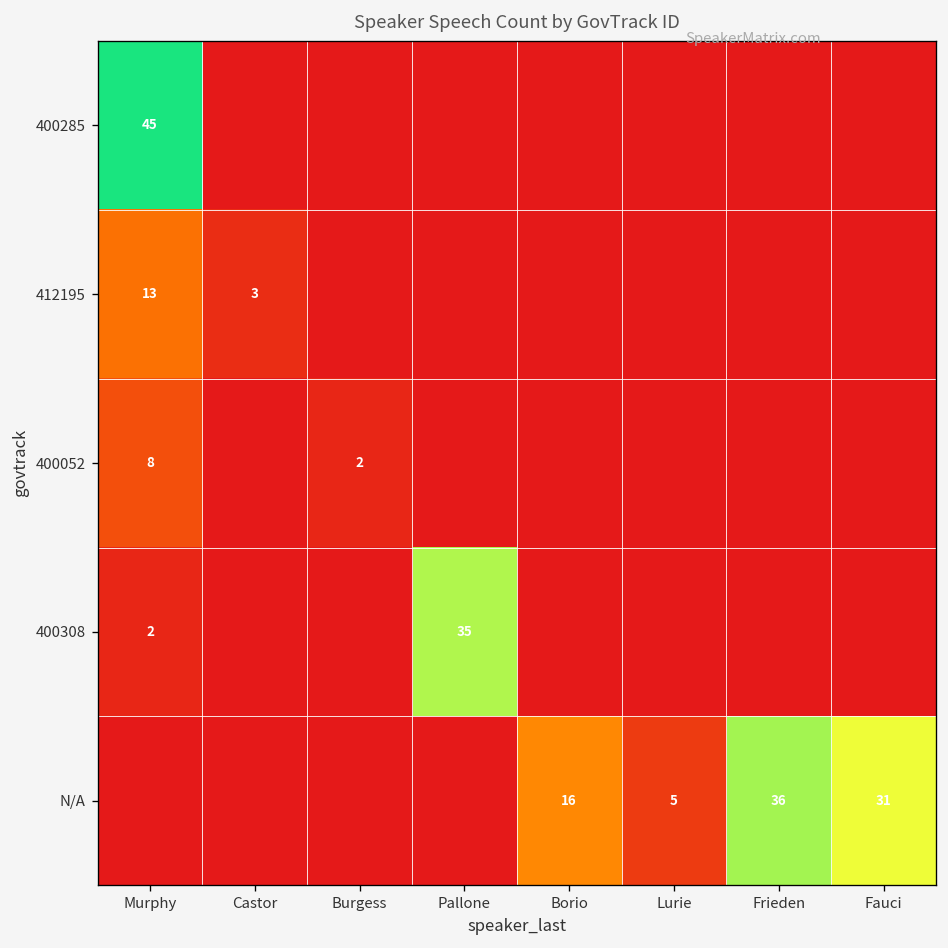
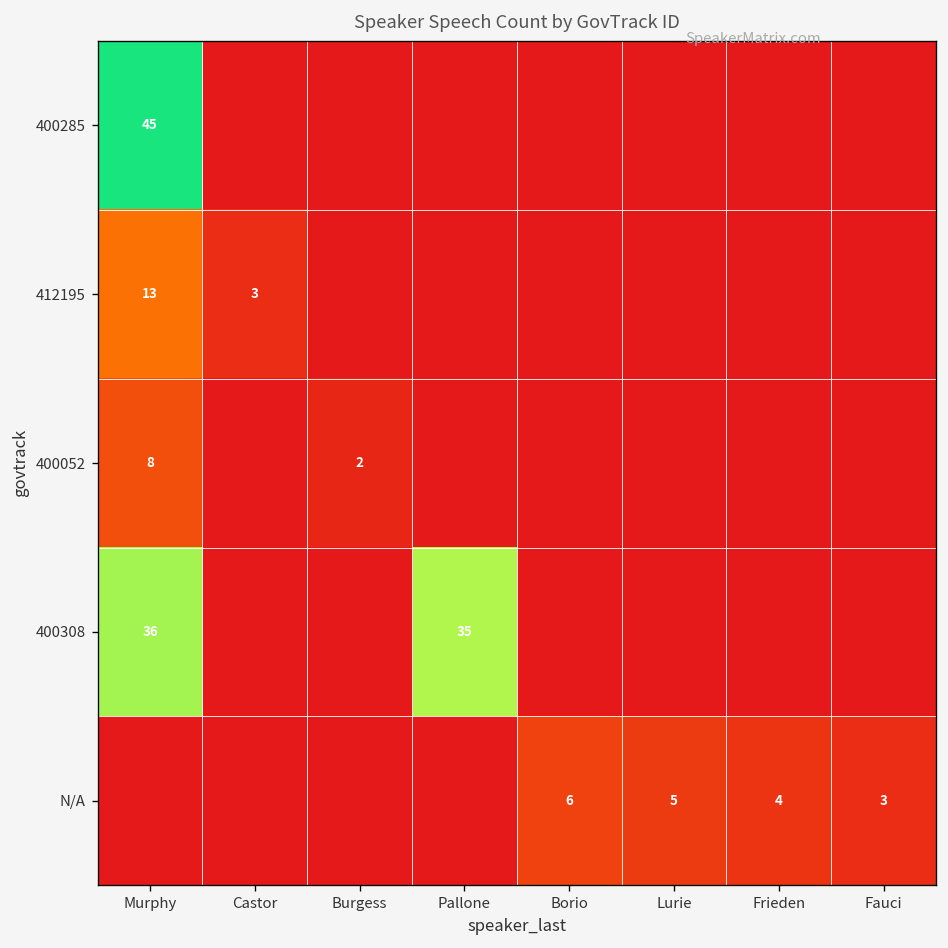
  {
    "400285": {
      "Murphy": 45
    },
    "412195": {
      "Murphy": 13,
      "Castor": 3
    },
    "400052": {
      "Murphy": 8,
      "Burgess": 2
    },
    "400308": {
-     "Murphy": 2,
+     "Murphy": 36,
      "Pallone": 35
    },
    "N/A": {
-     "Borio": 16,
+     "Borio": 6,
      "Lurie": 5,
-     "Frieden": 36,
-     "Fauci": 31
+     "Frieden": 4,
+     "Fauci": 3
    }
  }
